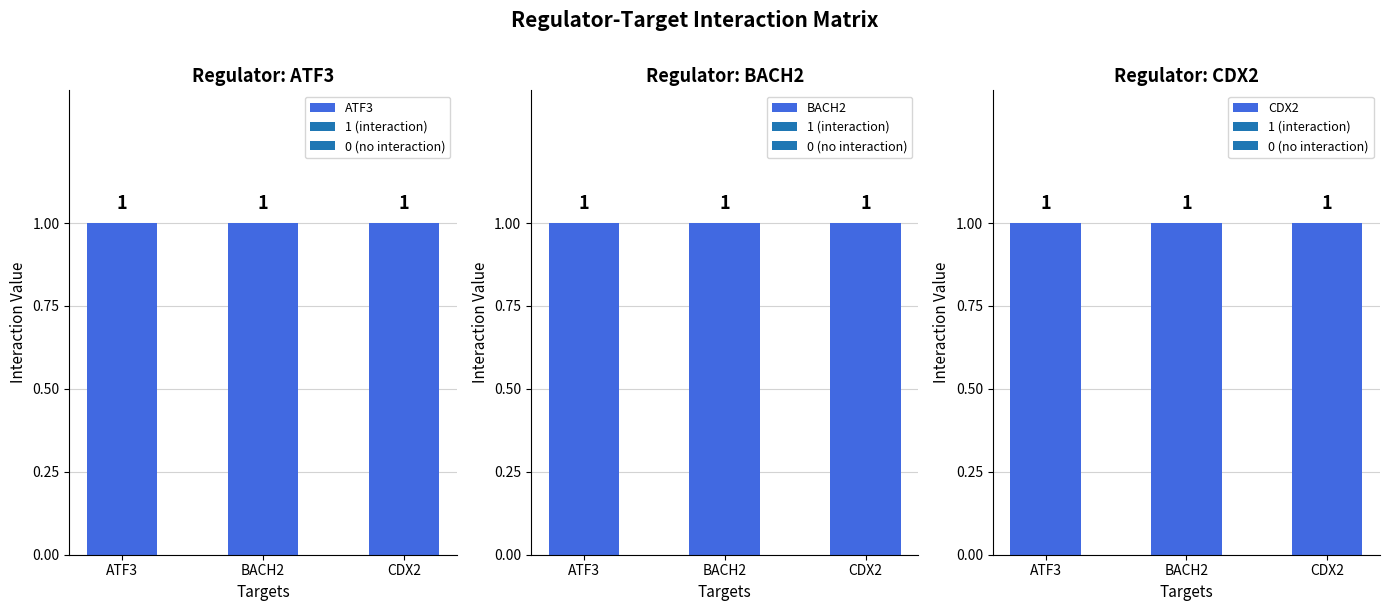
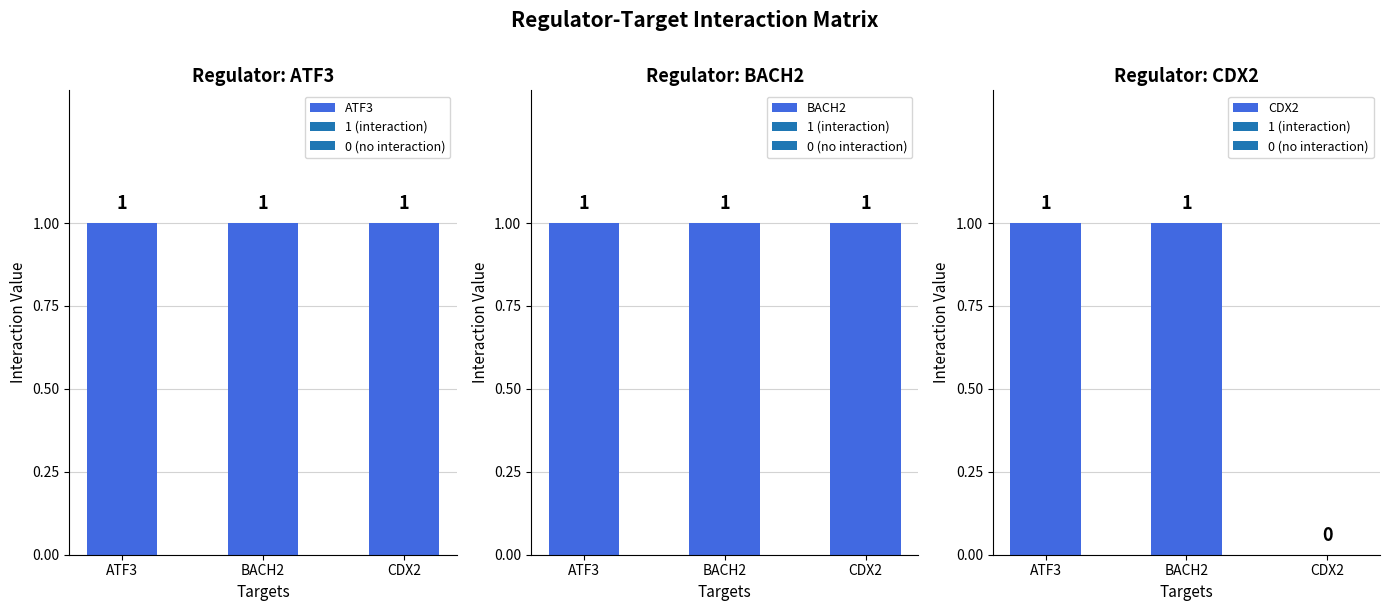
  {
    "Regulator: ATF3": {
      "ATF3": 1,
      "BACH2": 1,
      "CDX2": 1
    },
    "Regulator: BACH2": {
      "ATF3": 1,
      "BACH2": 1,
      "CDX2": 1
    },
    "Regulator: CDX2": {
      "ATF3": 1,
      "BACH2": 1,
-     "CDX2": 1
+     "CDX2": 0
    }
  }
